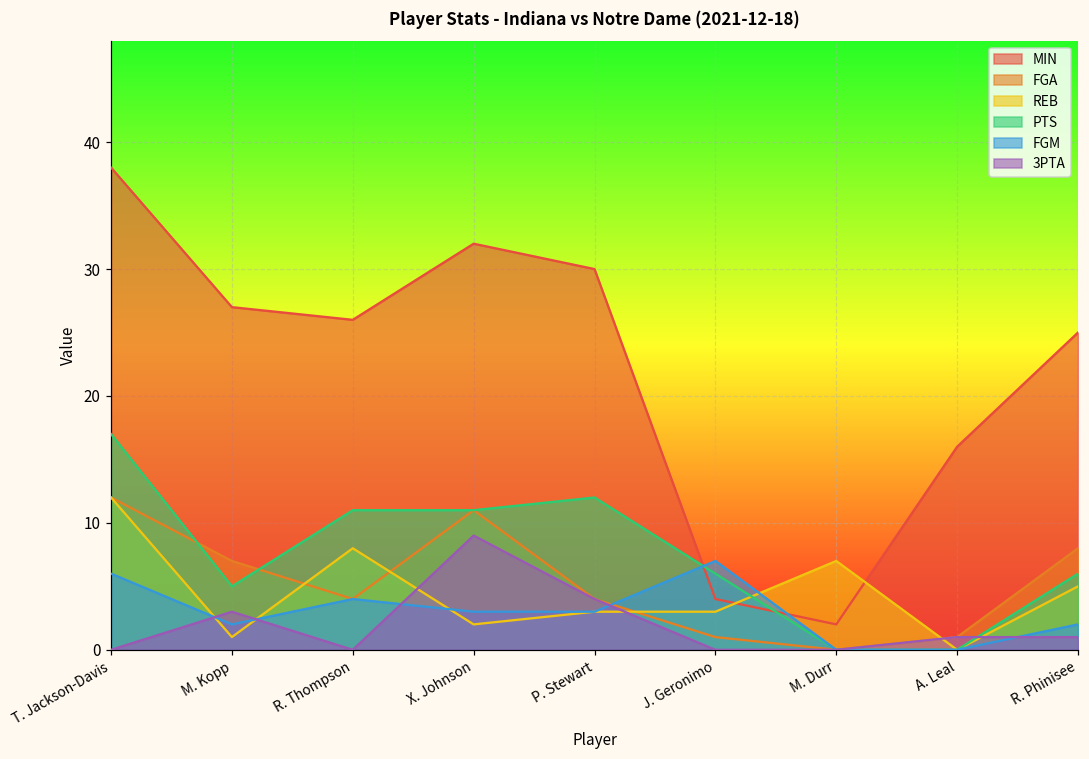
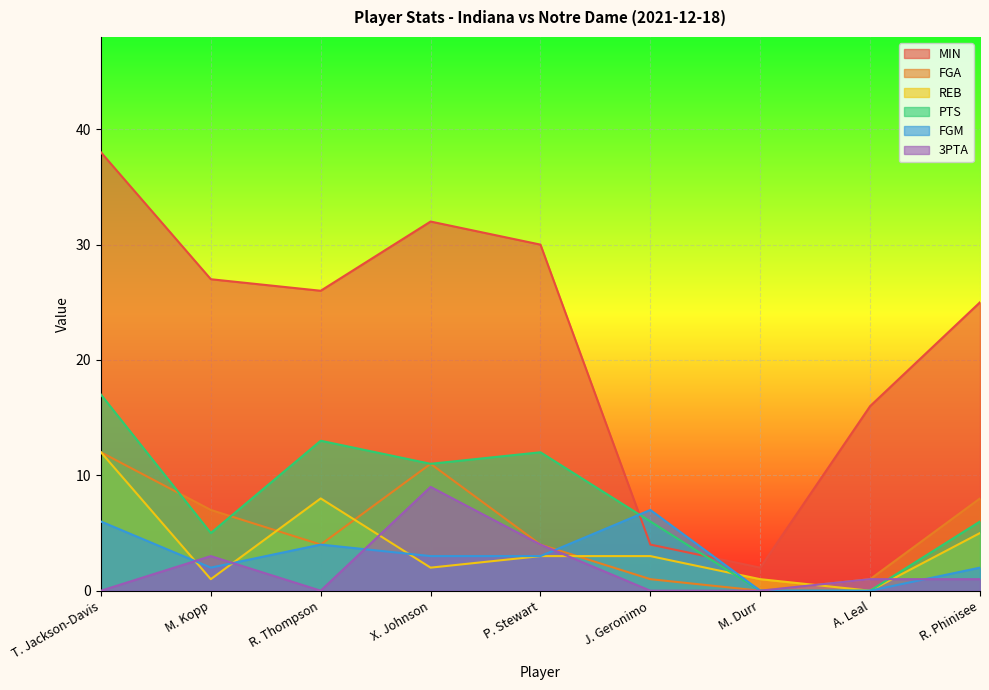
  {
    "REB": {
      "M. Kopp": 1,
      "R. Thompson": 8,
      "X. Johnson": 2,
      "J. Geronimo": 3,
-     "M. Durr": 7,
+     "M. Durr": 1,
      "R. Phinisee": 5
    },
    "PTS": {
      "T. Jackson-Davis": 17,
      "M. Kopp": 5,
-     "R. Thompson": 11,
+     "R. Thompson": 13,
      "P. Stewart": 12,
      "J. Geronimo": 6,
      "R. Phinisee": 6
    },
    "FGM": {
      "T. Jackson-Davis": 6,
      "M. Kopp": 2,
      "X. Johnson": 3,
      "J. Geronimo": 7,
      "R. Phinisee": 2
    },
    "3PTA": {
      "T. Jackson-Davis": 0,
      "M. Kopp": 3,
      "R. Thompson": 0,
      "X. Johnson": 9,
      "J. Geronimo": 0,
      "R. Phinisee": 1
    }
  }
